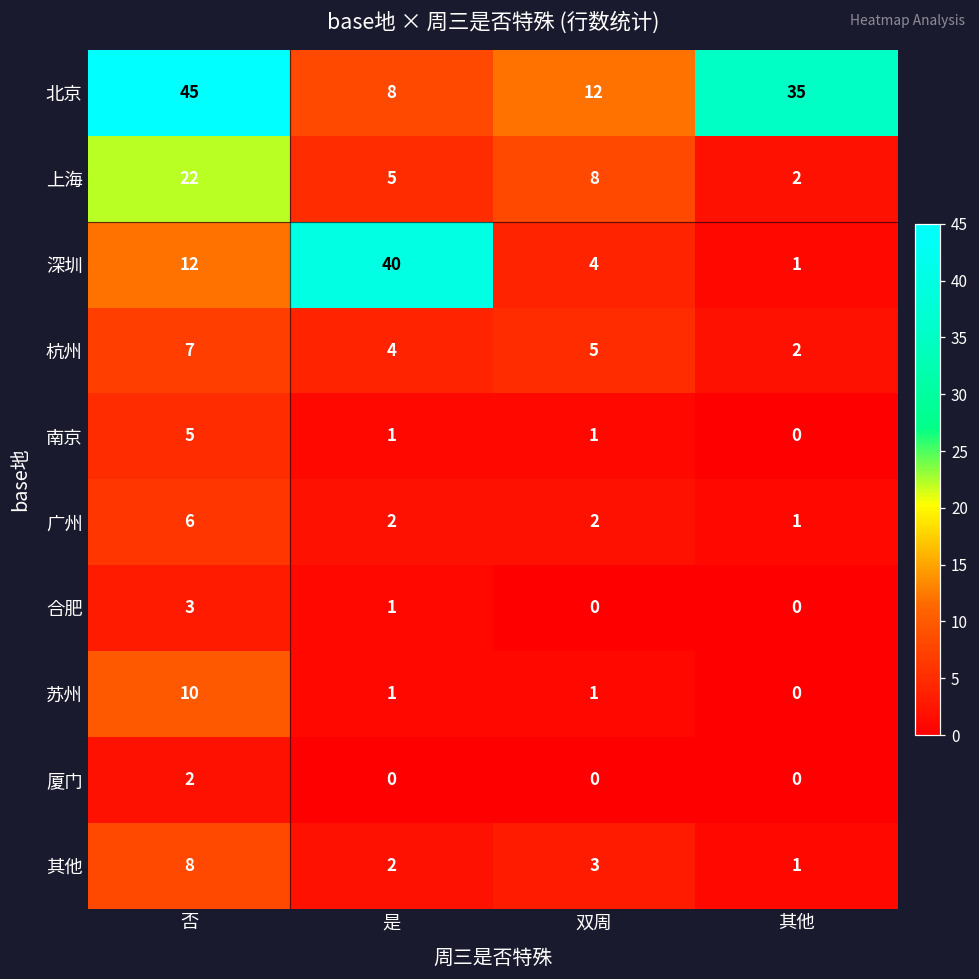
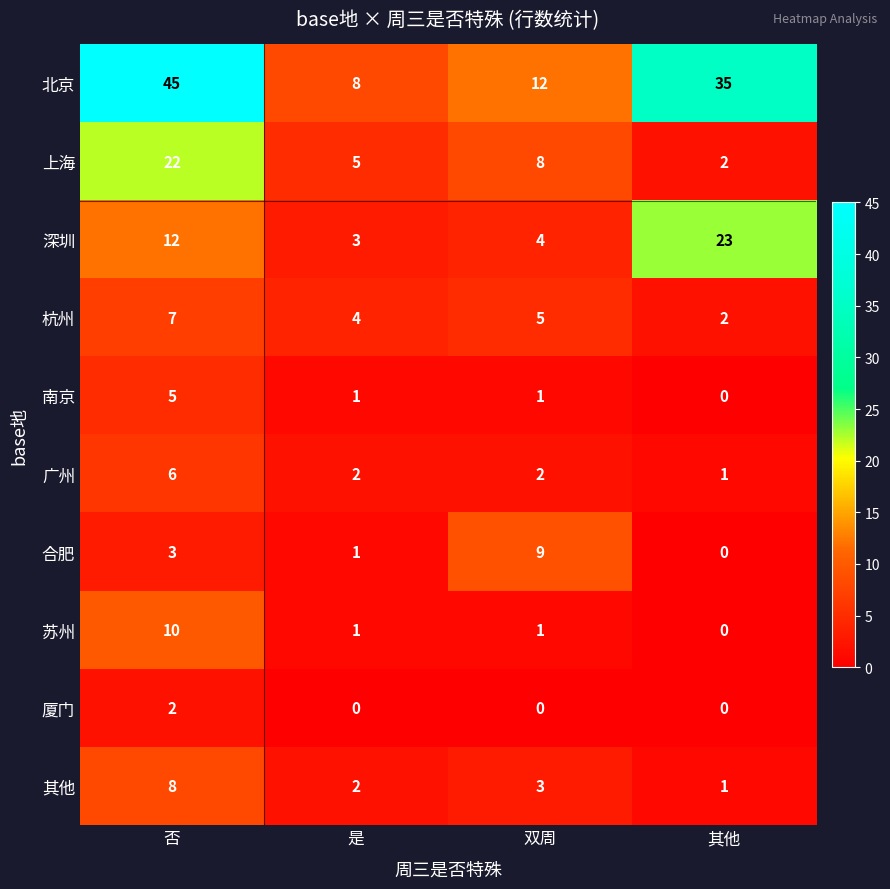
  {
    "北京": {
      "否": 45,
      "是": 8,
      "双周": 12,
      "其他": 35
    },
    "上海": {
      "否": 22,
      "是": 5,
      "双周": 8,
      "其他": 2
    },
    "深圳": {
      "否": 12,
-     "是": 40,
+     "是": 3,
      "双周": 4,
-     "其他": 1
+     "其他": 23
    },
    "杭州": {
      "否": 7,
      "是": 4,
      "双周": 5,
      "其他": 2
    },
    "南京": {
      "否": 5,
      "是": 1,
      "双周": 1,
      "其他": 0
    },
    "广州": {
      "否": 6,
      "是": 2,
      "双周": 2,
      "其他": 1
    },
    "合肥": {
      "否": 3,
      "是": 1,
-     "双周": 0,
+     "双周": 9,
      "其他": 0
    },
    "苏州": {
      "否": 10,
      "是": 1,
      "双周": 1,
      "其他": 0
    },
    "厦门": {
      "否": 2,
      "是": 0,
      "双周": 0,
      "其他": 0
    },
    "其他": {
      "否": 8,
      "是": 2,
      "双周": 3,
      "其他": 1
    }
  }
